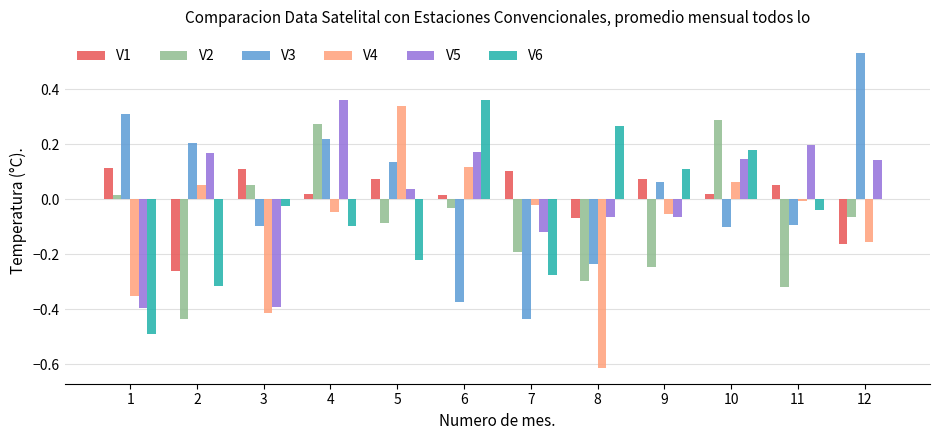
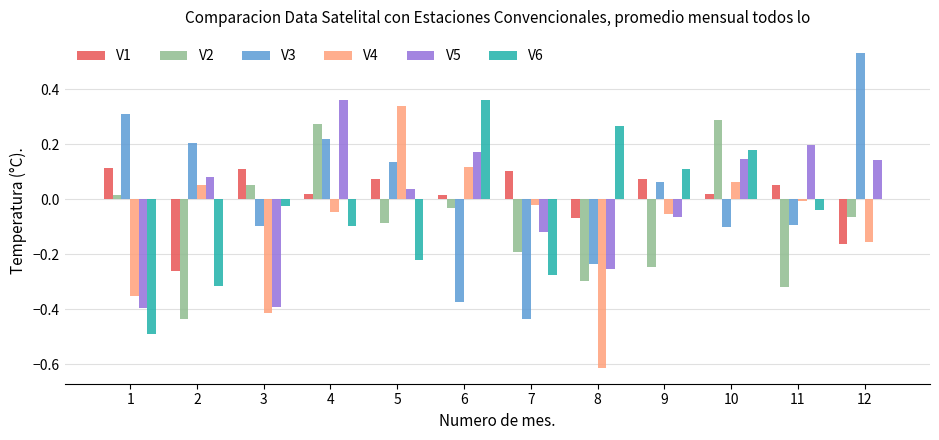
  {
    "V1": {
      "1": 0.11,
      "2": -0.26,
      "3": 0.11,
      "4": 0.02,
      "5": 0.08,
      "6": 0.02,
      "7": 0.10,
      "8": -0.07,
      "9": 0.07,
      "10": 0.02,
      "11": 0.05,
      "12": -0.16
    },
    "V2": {
      "1": 0.01,
      "2": -0.43,
      "3": 0.05,
      "4": 0.28,
      "5": -0.09,
      "6": -0.03,
      "7": -0.19,
      "8": -0.30,
      "9": -0.24,
      "10": 0.29,
      "11": -0.32,
      "12": -0.07
    },
    "V3": {
      "1": 0.31,
      "2": 0.21,
      "3": -0.10,
      "4": 0.22,
      "5": 0.14,
      "6": -0.37,
      "7": -0.44,
      "8": -0.23,
      "9": 0.06,
      "10": -0.10,
      "11": -0.09,
      "12": 0.53
    },
    "V4": {
      "1": -0.35,
      "2": 0.05,
      "3": -0.41,
      "4": -0.05,
      "5": 0.34,
      "6": 0.12,
      "7": -0.02,
      "8": -0.61,
      "9": -0.05,
      "10": 0.06,
      "12": -0.15
    },
    "V5": {
      "1": -0.40,
-     "2": 0.17,
+     "2": 0.08,
      "3": -0.39,
      "4": 0.36,
      "5": 0.04,
      "6": 0.17,
      "7": -0.12,
-     "8": -0.07,
+     "8": -0.25,
      "9": -0.06,
      "10": 0.15,
      "11": 0.20,
      "12": 0.14
    },
    "V6": {
      "1": -0.49,
      "2": -0.32,
      "3": -0.02,
      "4": -0.10,
      "5": -0.22,
      "6": 0.36,
      "7": -0.28,
      "8": 0.27,
      "9": 0.11,
      "10": 0.18,
      "11": -0.04
    }
  }
